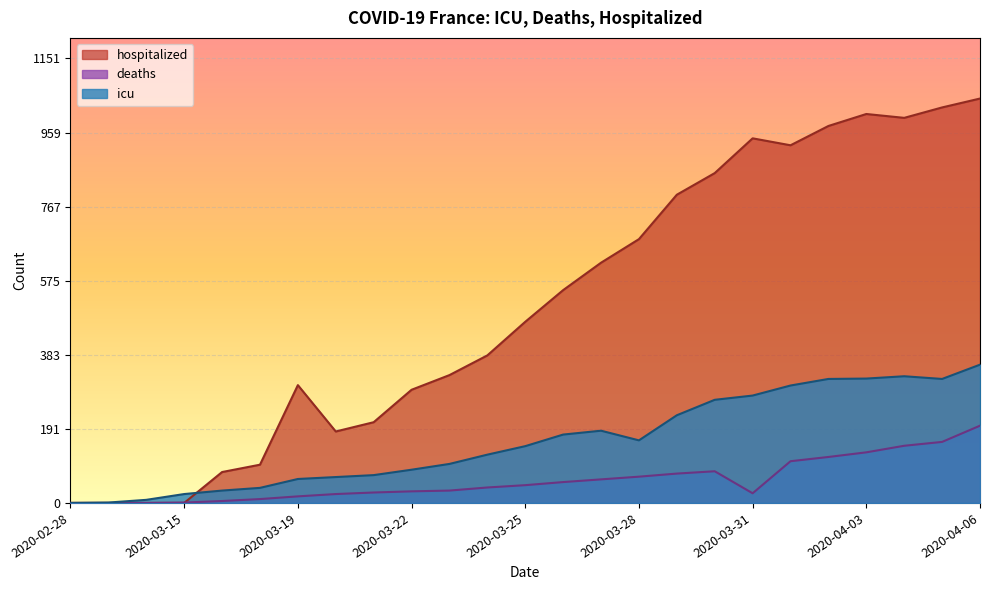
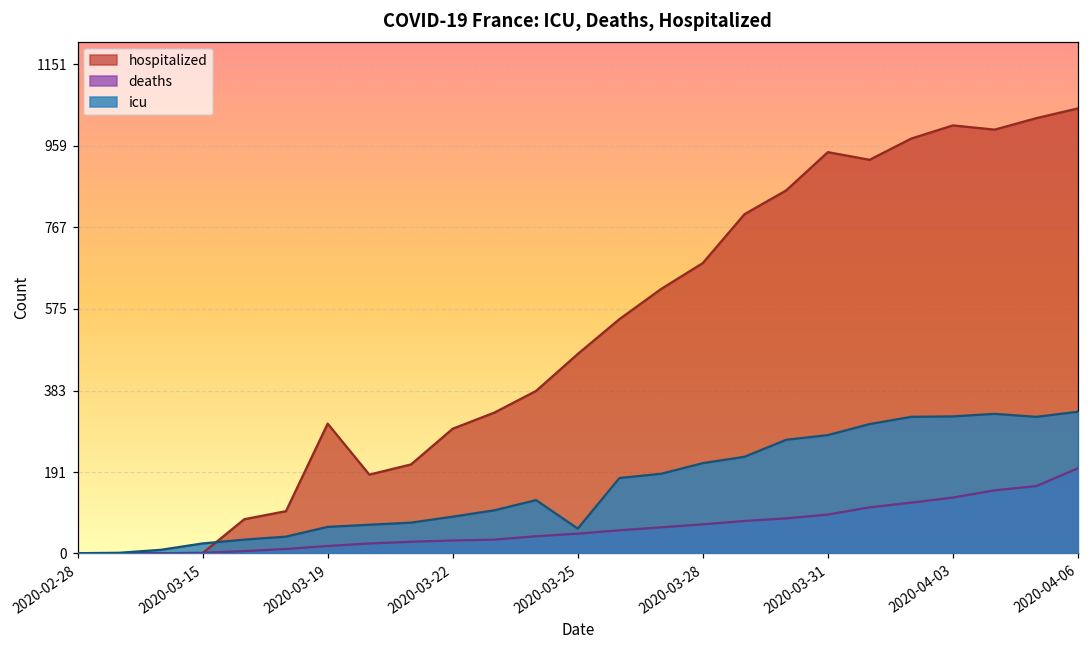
  {
    "hospitalized": {
      "2020-03-19": 310,
      "2020-03-22": 290,
      "2020-03-25": 470,
      "2020-03-28": 680,
      "2020-03-31": 940,
      "2020-04-03": 1010,
      "2020-04-06": 1050
    },
    "deaths": {
      "2020-03-19": 20,
      "2020-03-22": 30,
      "2020-03-25": 50,
      "2020-03-28": 70,
-     "2020-03-31": 30,
+     "2020-03-31": 90,
      "2020-04-03": 130,
      "2020-04-06": 200
    },
    "icu": {
      "2020-03-15": 20,
      "2020-03-19": 60,
      "2020-03-22": 90,
-     "2020-03-25": 150,
-     "2020-03-28": 160,
+     "2020-03-25": 60,
+     "2020-03-28": 210,
      "2020-03-31": 280,
      "2020-04-03": 320,
-     "2020-04-06": 360
+     "2020-04-06": 330
    }
  }
